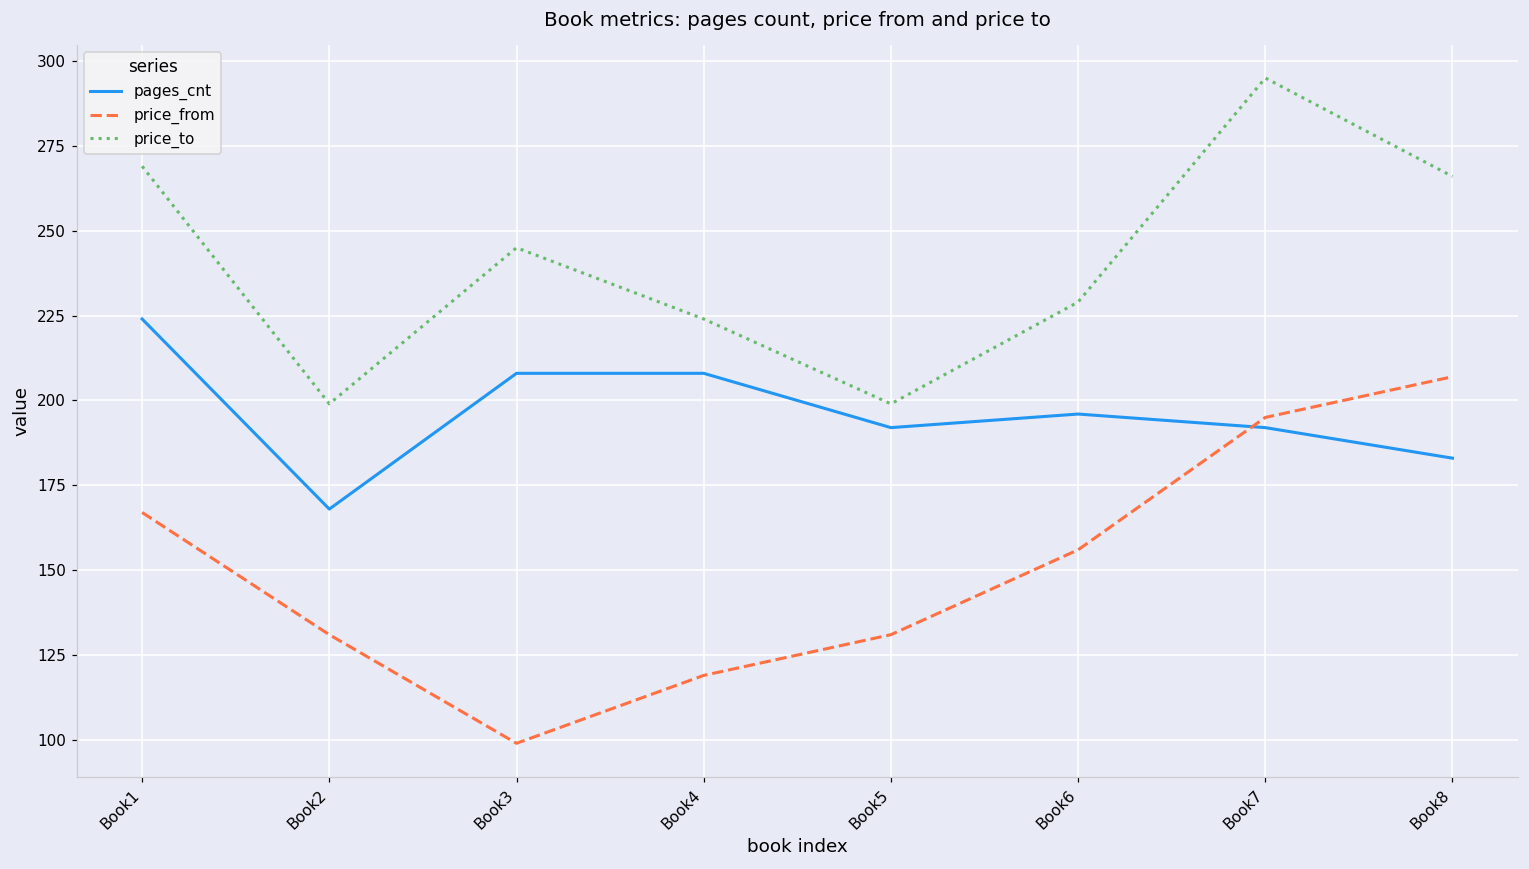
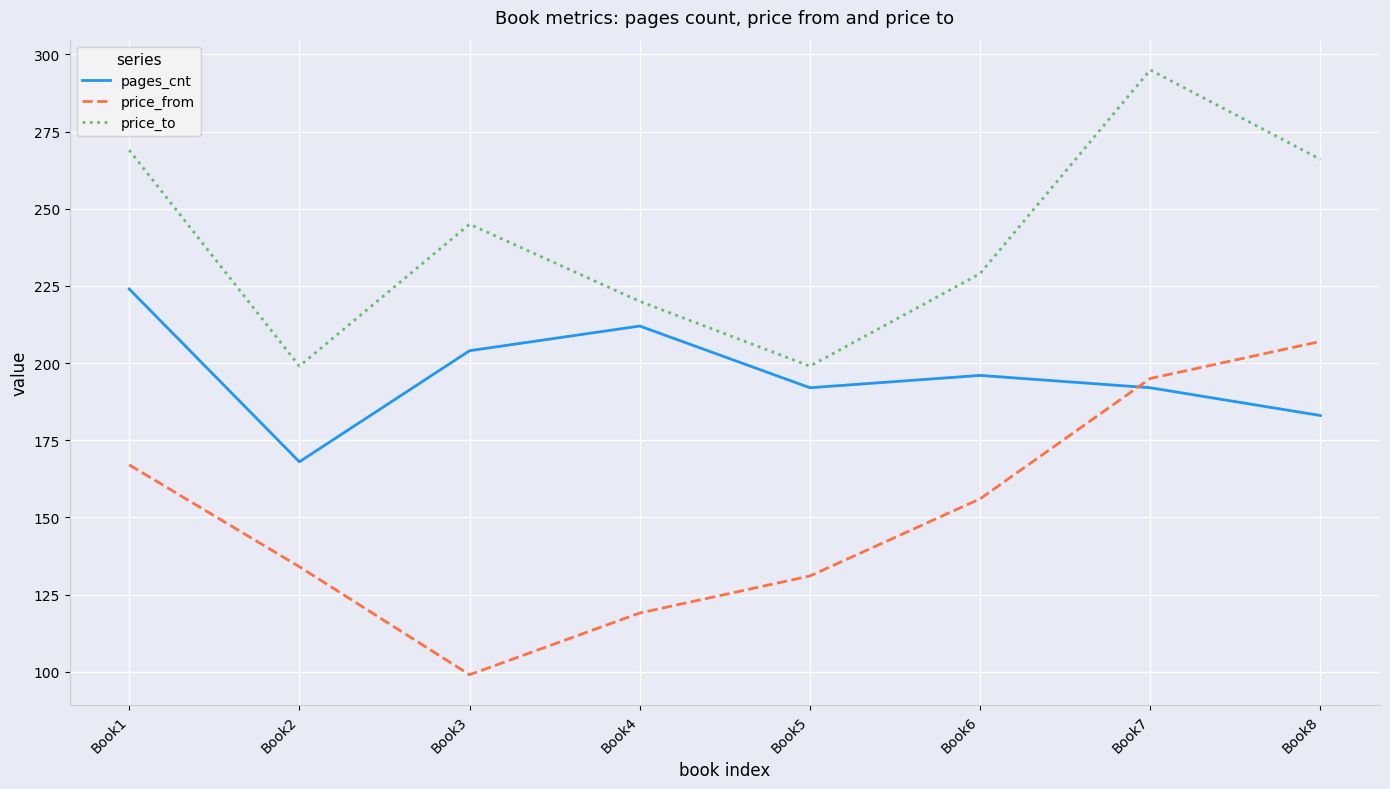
  {
    "pages_cnt": {
      "Book1": 224,
      "Book2": 168,
-     "Book3": 208,
-     "Book4": 208,
+     "Book3": 204,
+     "Book4": 212,
      "Book5": 192,
      "Book6": 196,
      "Book7": 192,
      "Book8": 183
    },
    "price_from": {
      "Book1": 167,
-     "Book2": 131,
+     "Book2": 134,
      "Book3": 99,
      "Book4": 119,
      "Book5": 131,
      "Book6": 156,
      "Book7": 195,
      "Book8": 207
    },
    "price_to": {
      "Book1": 269,
      "Book2": 199,
      "Book3": 245,
-     "Book4": 224,
+     "Book4": 220,
      "Book5": 199,
      "Book6": 229,
      "Book7": 295,
      "Book8": 266
    }
  }
